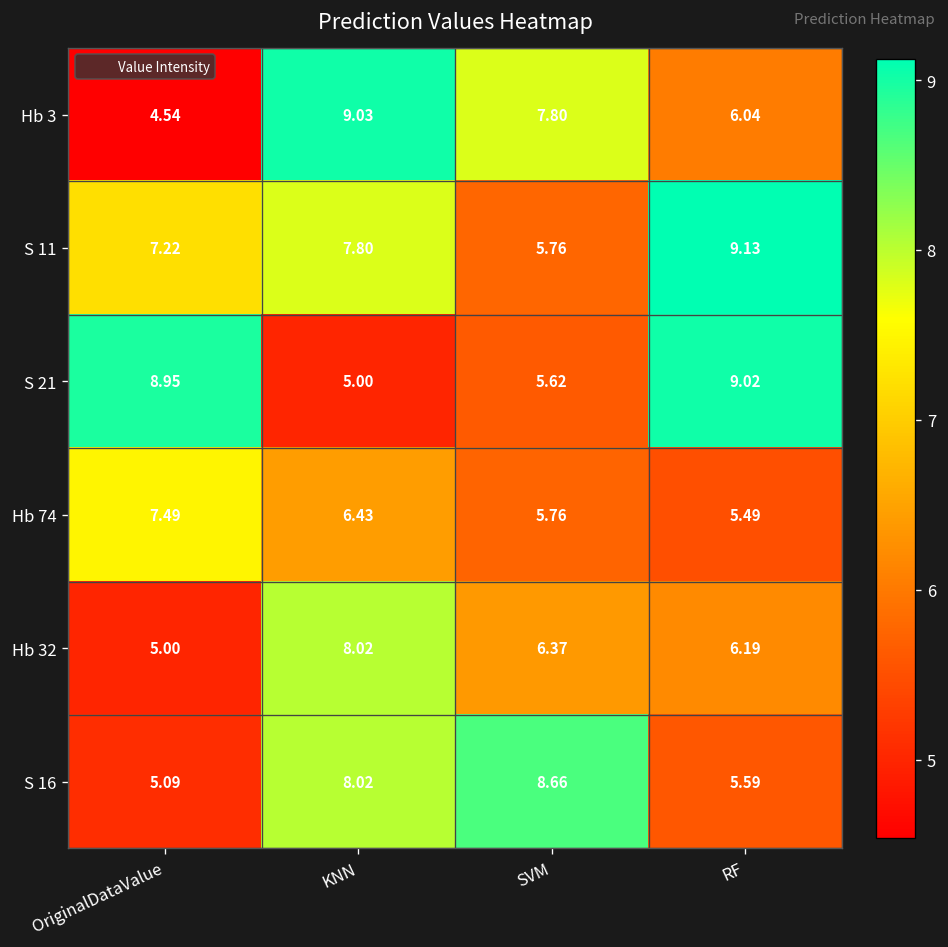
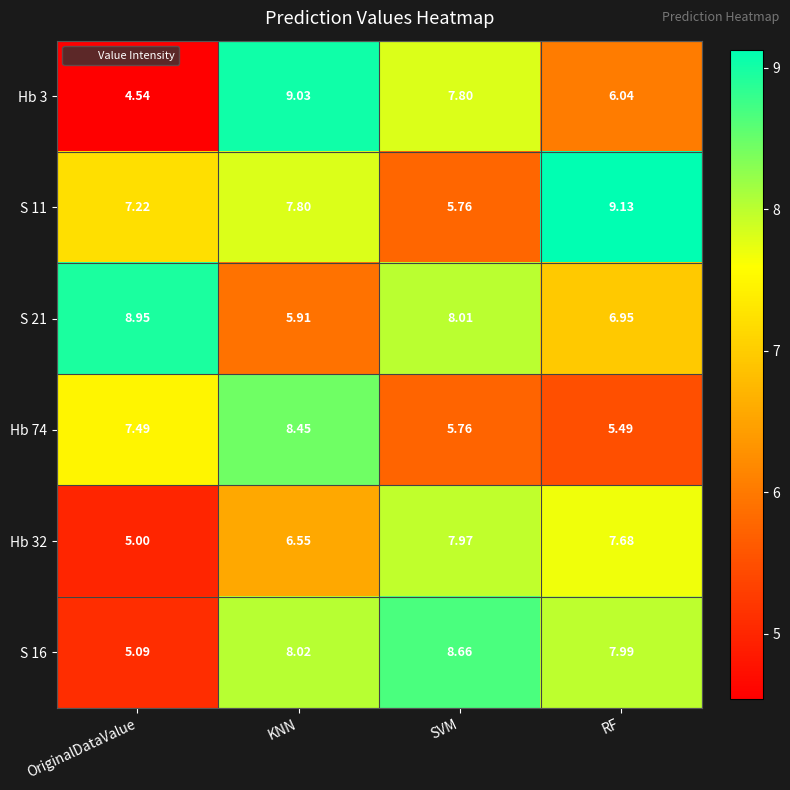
  {
    "Hb 3": {
      "OriginalDataValue": 4.54,
      "KNN": 9.03,
      "SVM": 7.80,
      "RF": 6.04
    },
    "S 11": {
      "OriginalDataValue": 7.22,
      "KNN": 7.80,
      "SVM": 5.76,
      "RF": 9.13
    },
    "S 21": {
      "OriginalDataValue": 8.95,
-     "KNN": 5.00,
-     "SVM": 5.62,
-     "RF": 9.02
+     "KNN": 5.91,
+     "SVM": 8.01,
+     "RF": 6.95
    },
    "Hb 74": {
      "OriginalDataValue": 7.49,
-     "KNN": 6.43,
+     "KNN": 8.45,
      "SVM": 5.76,
      "RF": 5.49
    },
    "Hb 32": {
      "OriginalDataValue": 5.00,
-     "KNN": 8.02,
-     "SVM": 6.37,
-     "RF": 6.19
+     "KNN": 6.55,
+     "SVM": 7.97,
+     "RF": 7.68
    },
    "S 16": {
      "OriginalDataValue": 5.09,
      "KNN": 8.02,
      "SVM": 8.66,
-     "RF": 5.59
+     "RF": 7.99
    }
  }
